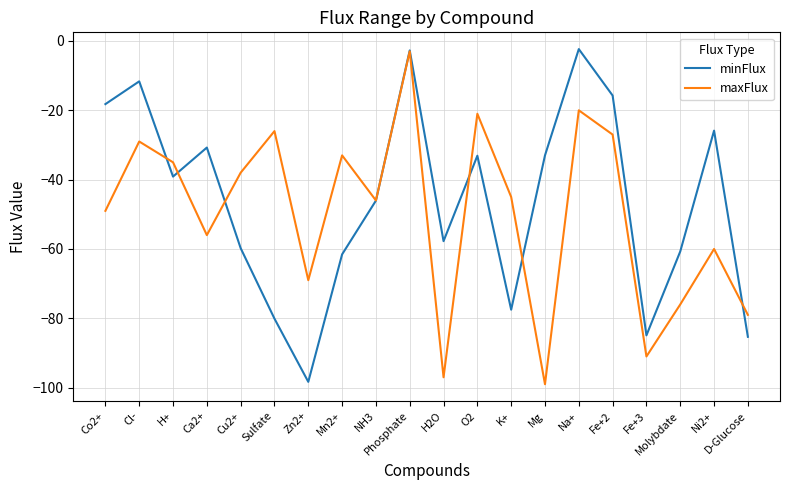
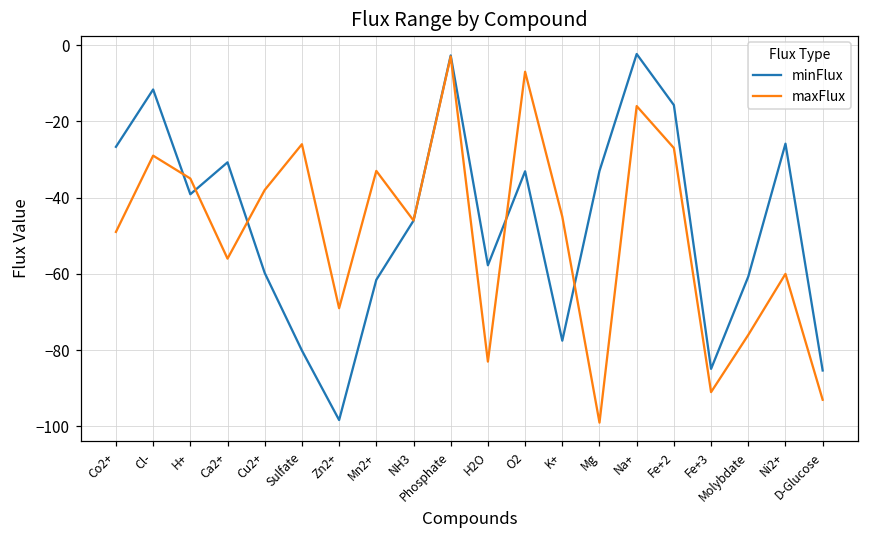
  {
    "minFlux": {
-     "Co2+": -18,
+     "Co2+": -27,
      "Cl-": -12,
      "H+": -39,
      "Ca2+": -31,
      "Cu2+": -60,
      "Sulfate": -80,
      "Zn2+": -98,
      "Mn2+": -62,
      "H2O": -58,
      "O2": -33,
      "K+": -78,
      "Mg": -33,
      "Na+": -2,
      "Fe+2": -16,
      "Fe+3": -85,
      "Molybdate": -61,
      "Ni2+": -26,
      "D-Glucose": -85
    },
    "maxFlux": {
      "Co2+": -49,
      "Cl-": -29,
      "H+": -35,
      "Ca2+": -56,
      "Cu2+": -38,
      "Sulfate": -26,
      "Zn2+": -69,
      "Mn2+": -33,
-     "H2O": -97,
-     "O2": -21,
+     "H2O": -83,
+     "O2": -7,
      "K+": -45,
      "Mg": -99,
-     "Na+": -20,
+     "Na+": -16,
      "Fe+2": -27,
      "Fe+3": -91,
      "Molybdate": -76,
      "Ni2+": -60,
-     "D-Glucose": -79
+     "D-Glucose": -93
    }
  }
